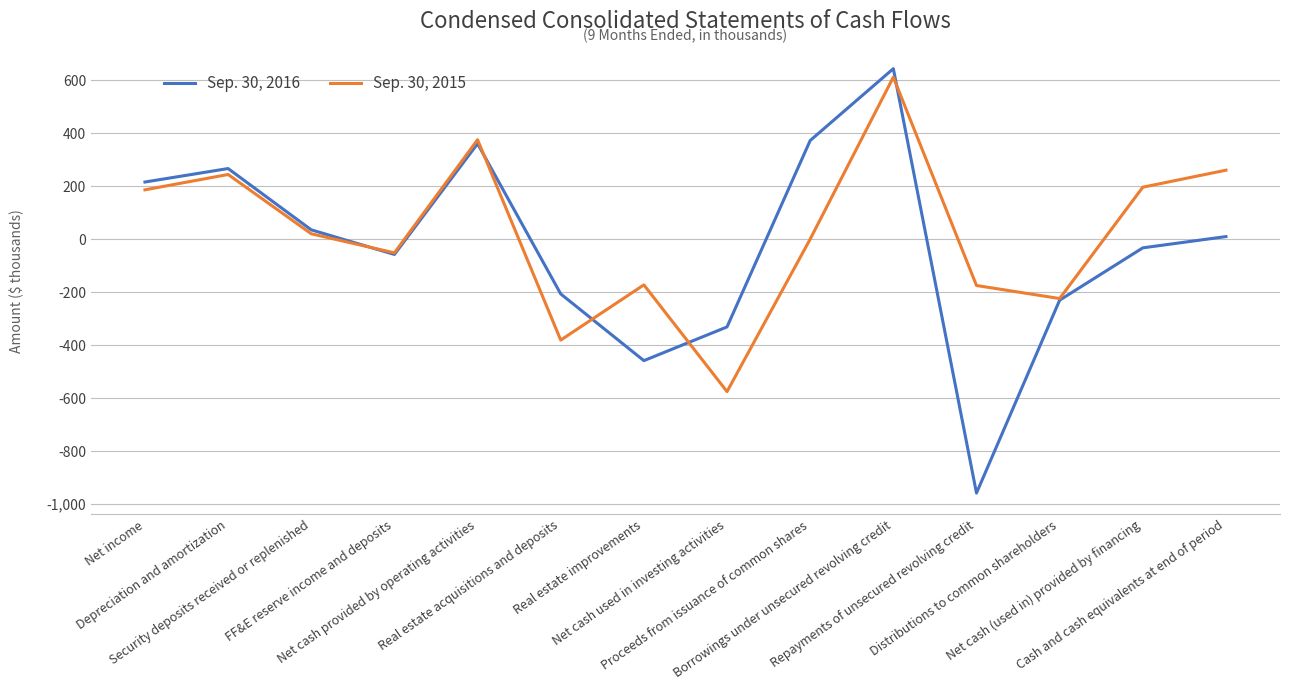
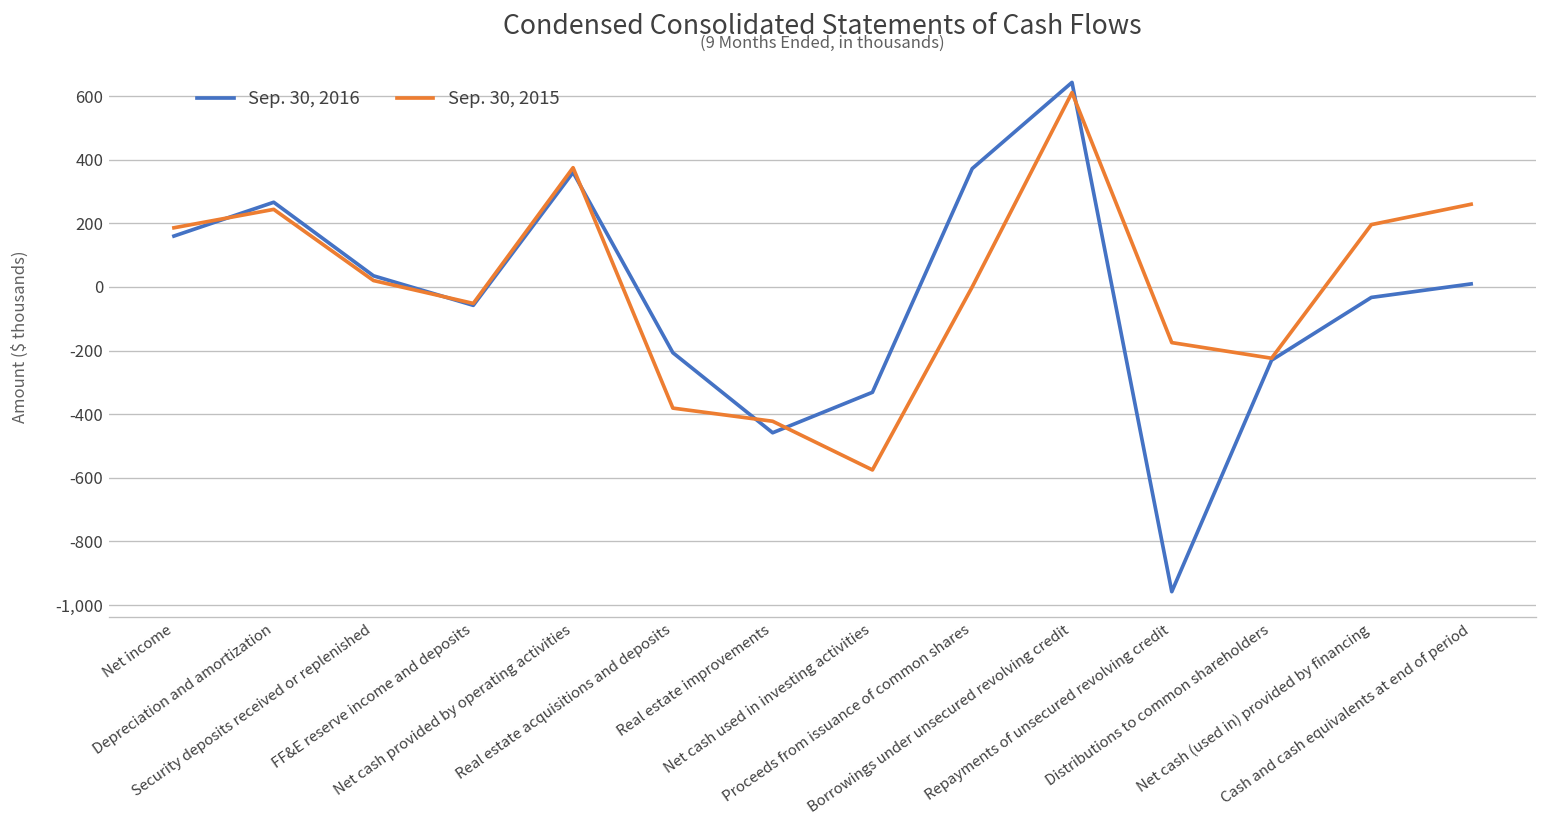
  {
    "Sep. 30, 2016": {
-     "Net income": 220,
+     "Net income": 160,
      "Depreciation and amortization": 270,
      "Security deposits received or replenished": 30,
      "Net cash provided by operating activities": 360,
      "Real estate acquisitions and deposits": -210,
      "Real estate improvements": -460,
      "Net cash used in investing activities": -330,
      "Proceeds from issuance of common shares": 370,
      "Borrowings under unsecured revolving credit": 640,
      "Repayments of unsecured revolving credit": -960,
      "Net cash (used in) provided by financing": -30,
      "Cash and cash equivalents at end of period": 10
    },
    "Sep. 30, 2015": {
      "Net income": 190,
      "Depreciation and amortization": 240,
      "Security deposits received or replenished": 20,
      "Net cash provided by operating activities": 370,
      "Real estate acquisitions and deposits": -380,
-     "Real estate improvements": -170,
+     "Real estate improvements": -420,
      "Net cash used in investing activities": -580,
      "Proceeds from issuance of common shares": 0,
      "Borrowings under unsecured revolving credit": 610,
      "Repayments of unsecured revolving credit": -180,
      "Net cash (used in) provided by financing": 200,
      "Cash and cash equivalents at end of period": 260
    }
  }
